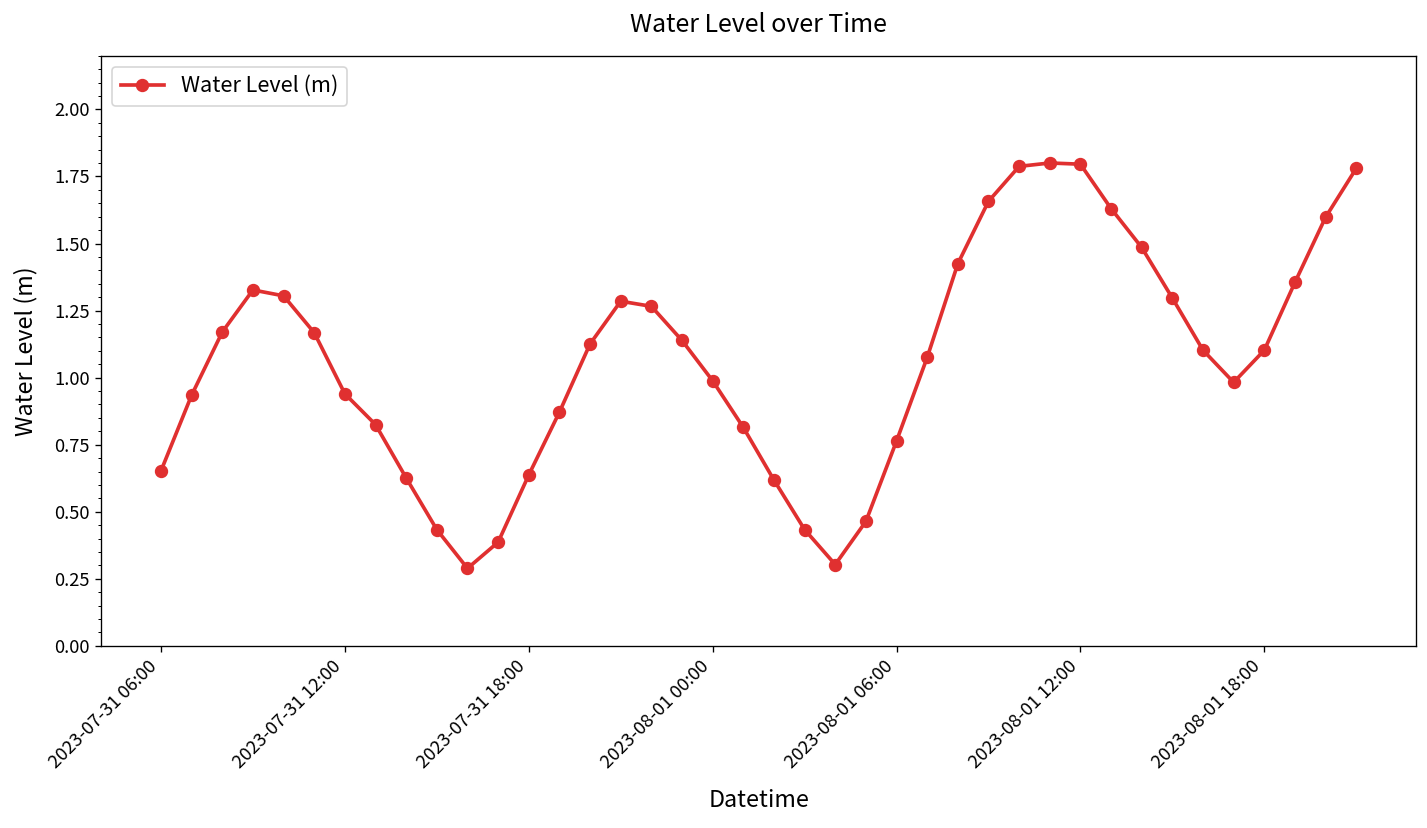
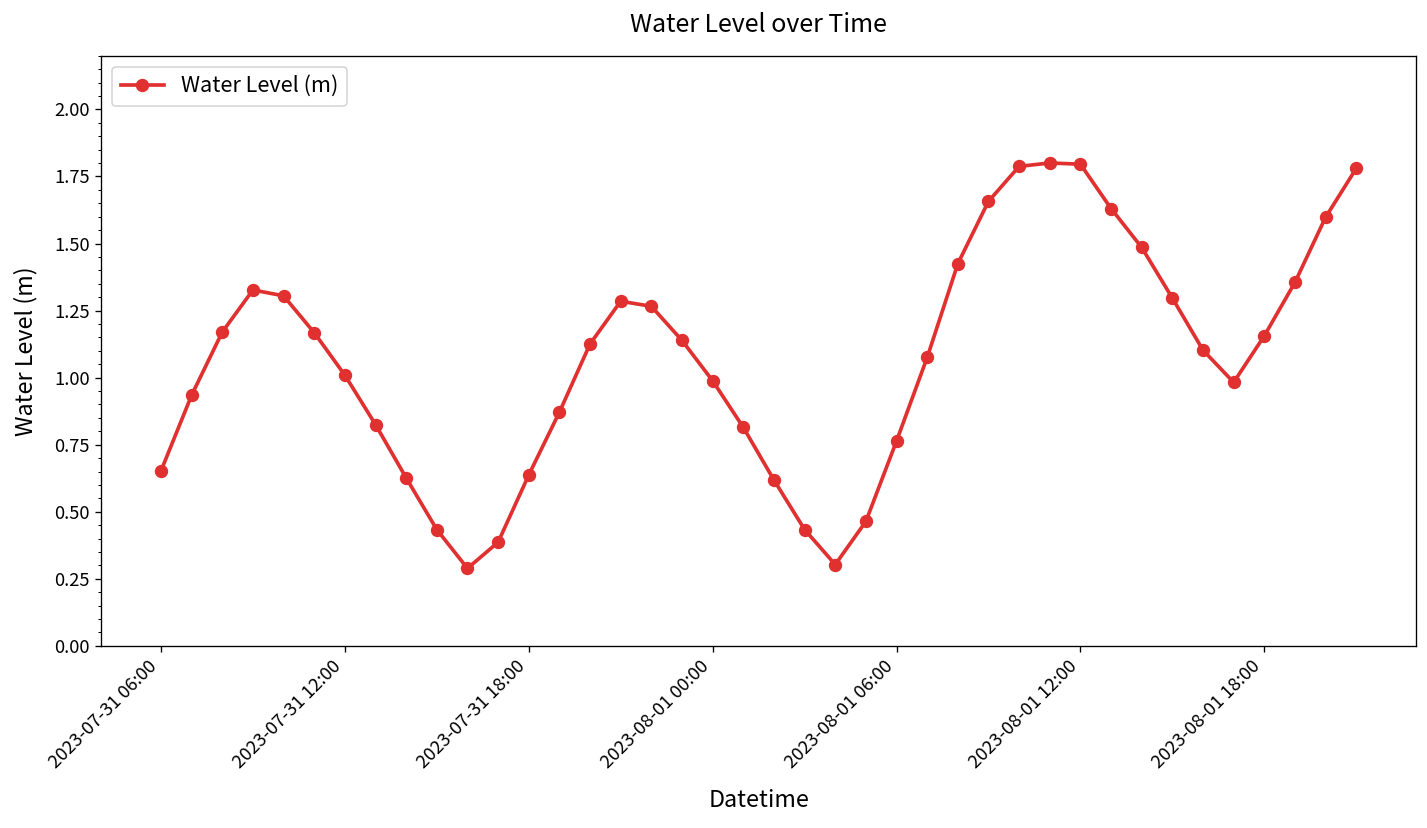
  {
    "2023-07-31 06:00": 0.65,
-   "2023-07-31 12:00": 0.94,
+   "2023-07-31 12:00": 1.01,
    "2023-07-31 18:00": 0.64,
    "2023-08-01 00:00": 0.99,
    "2023-08-01 06:00": 0.76,
    "2023-08-01 12:00": 1.80,
-   "2023-08-01 18:00": 1.10
+   "2023-08-01 18:00": 1.16
  }
